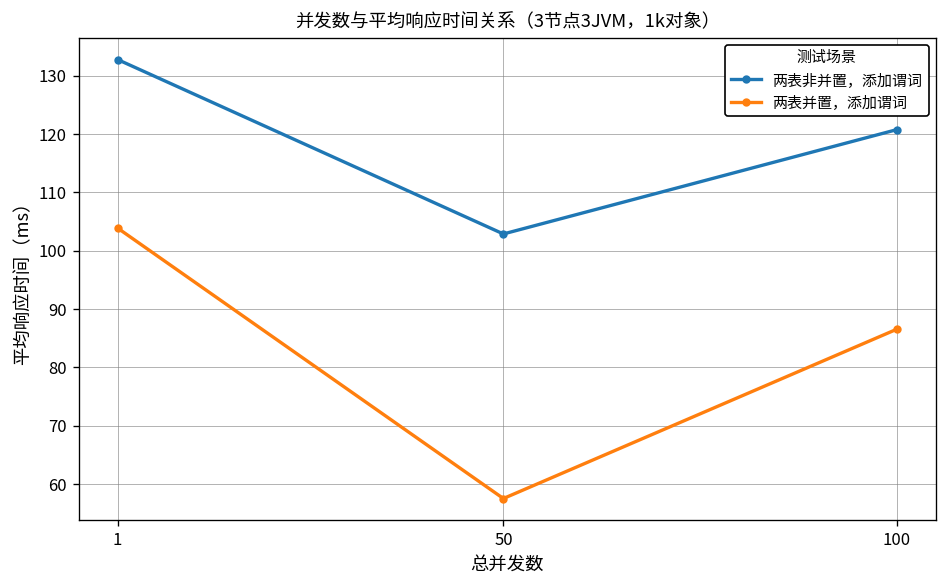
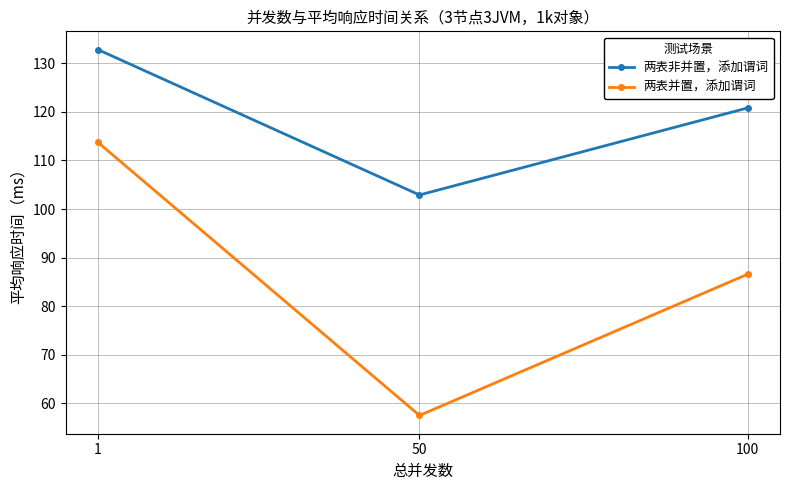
  {
    "两表非并置，添加谓词": {
      "1": 133,
      "50": 103,
      "100": 121
    },
    "两表并置，添加谓词": {
-     "1": 104,
+     "1": 114,
      "50": 58,
      "100": 87
    }
  }
